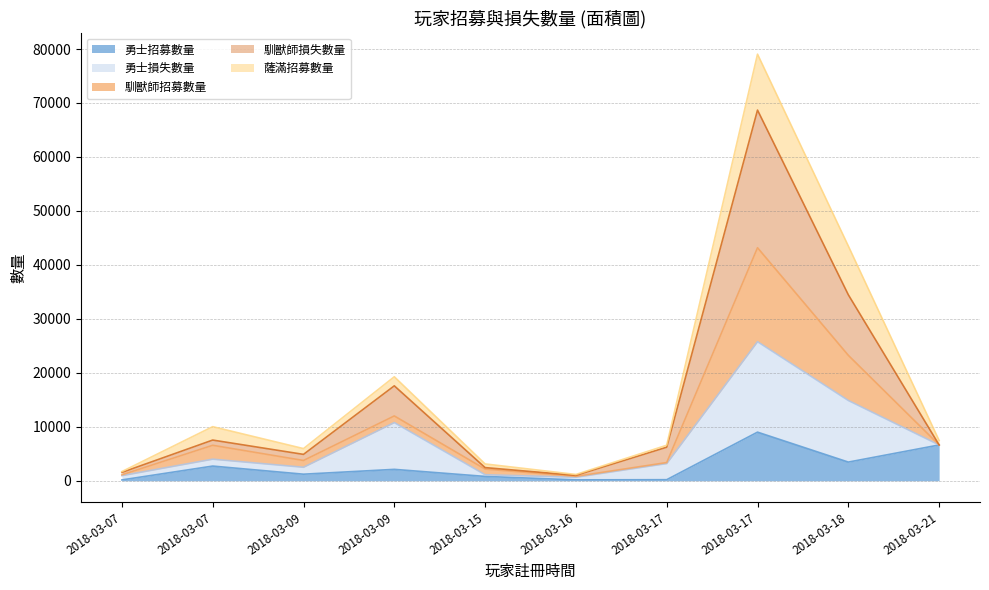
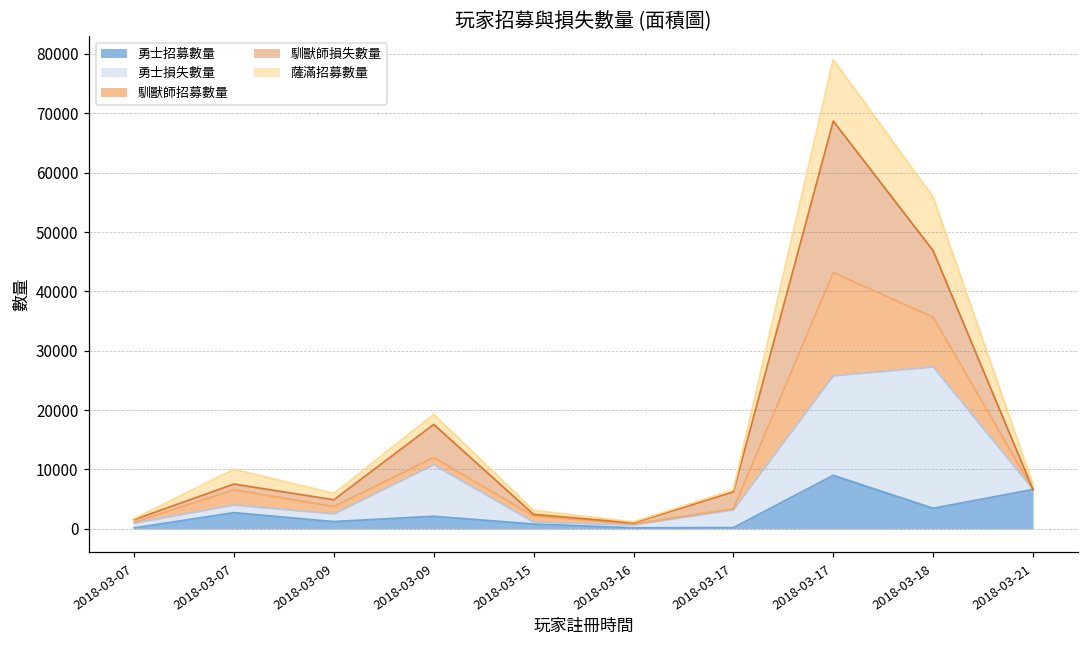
  {
    "勇士招募數量": {
      "2018-03-16": 0,
      "2018-03-18": 3000
    },
    "勇士損失數量": {
-     "2018-03-18": 11000
+     "2018-03-18": 24000
    }
  }
